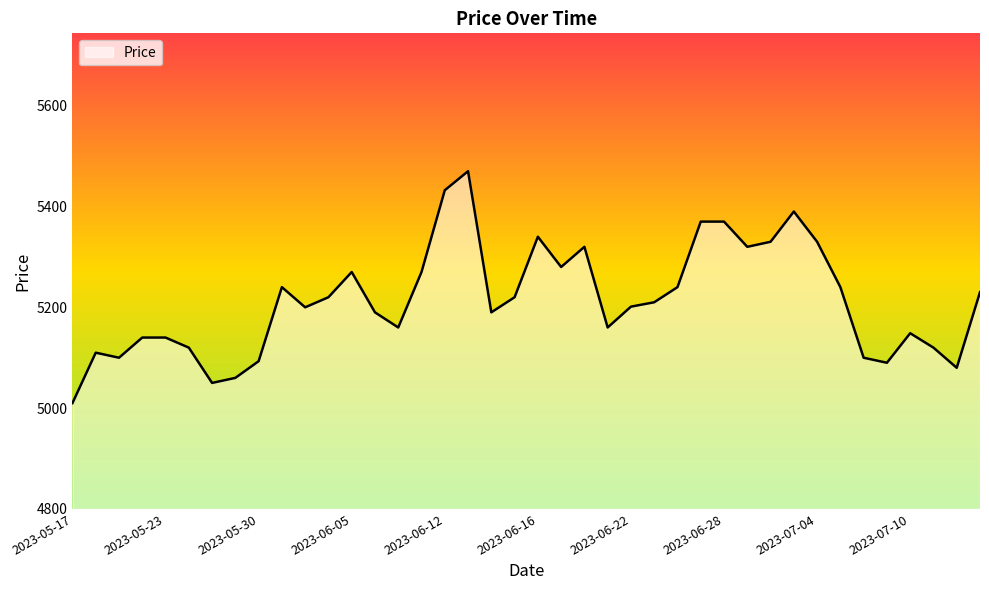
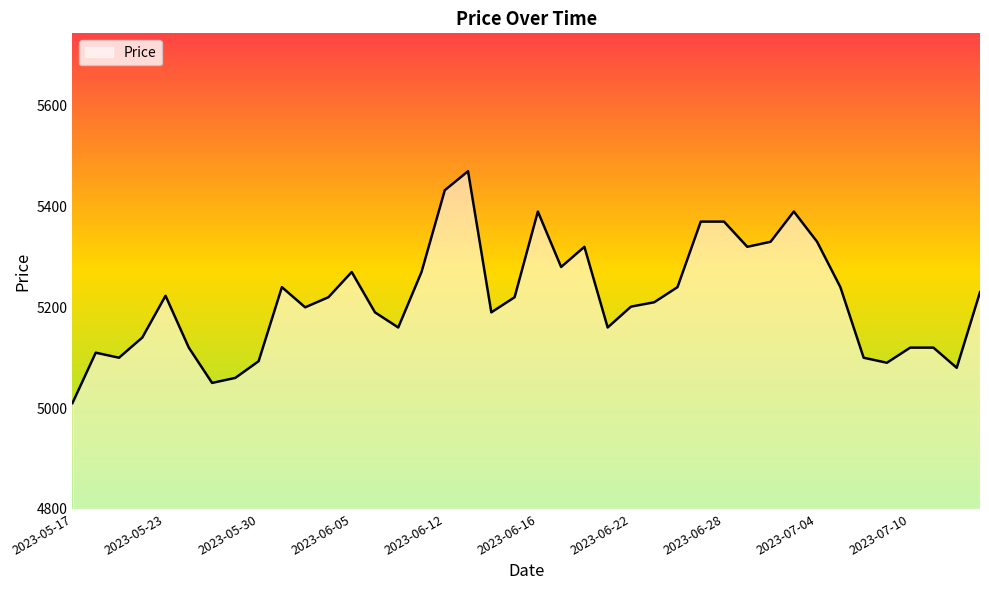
  {
    "2023-05-17": 5010,
-   "2023-05-23": 5140,
+   "2023-05-23": 5220,
    "2023-05-30": 5090,
    "2023-06-05": 5270,
    "2023-06-12": 5430,
-   "2023-06-16": 5340,
+   "2023-06-16": 5390,
    "2023-06-22": 5200,
    "2023-06-28": 5370,
    "2023-07-04": 5330,
-   "2023-07-10": 5150
+   "2023-07-10": 5120
  }
